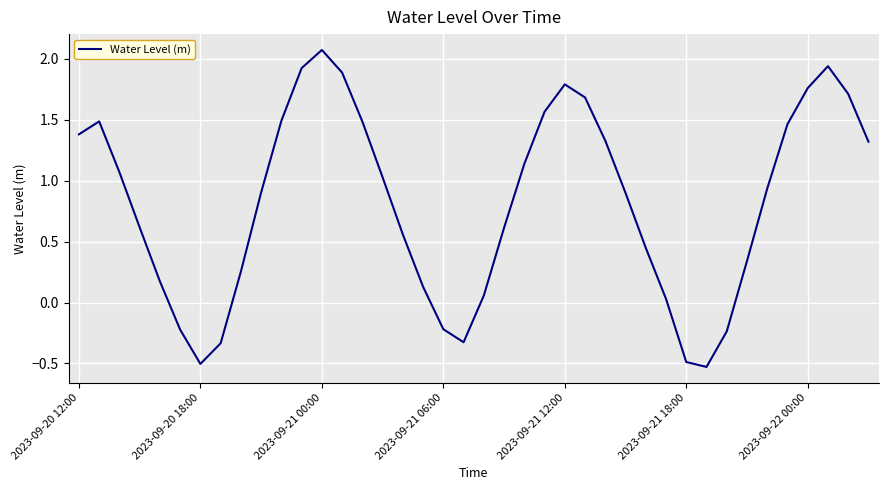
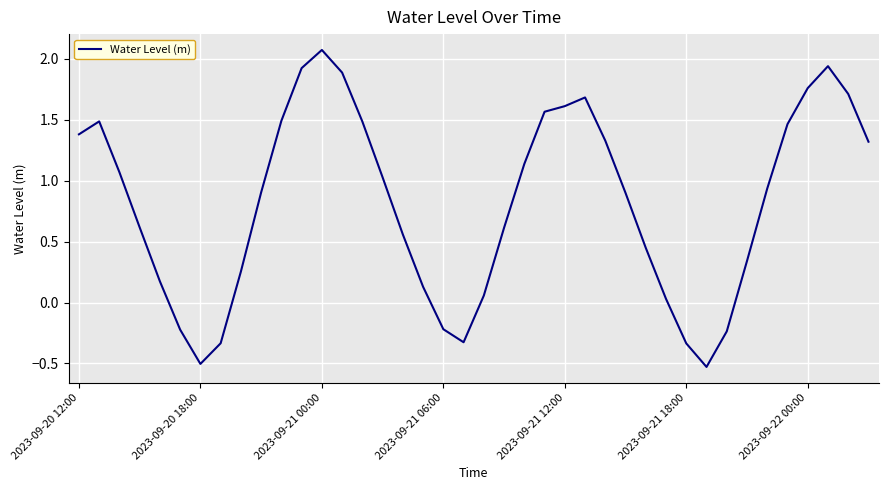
  {
    "2023-09-20 12:00": 1.38,
    "2023-09-20 18:00": -0.50,
    "2023-09-21 00:00": 2.07,
    "2023-09-21 06:00": -0.22,
-   "2023-09-21 12:00": 1.79,
-   "2023-09-21 18:00": -0.49,
+   "2023-09-21 12:00": 1.61,
+   "2023-09-21 18:00": -0.34,
    "2023-09-22 00:00": 1.76
  }
